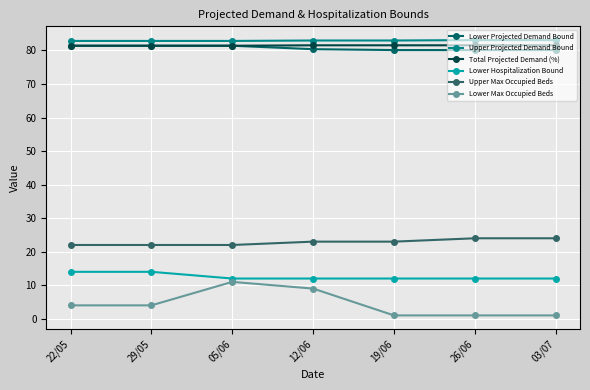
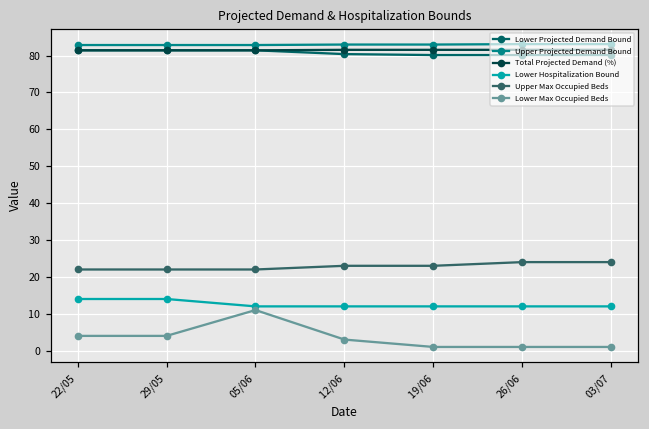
  {
    "Lower Max Occupied Beds": {
      "22/05": 4,
      "29/05": 4,
      "05/06": 11,
-     "12/06": 9,
+     "12/06": 3,
      "19/06": 1,
      "26/06": 1,
      "03/07": 1
    }
  }
